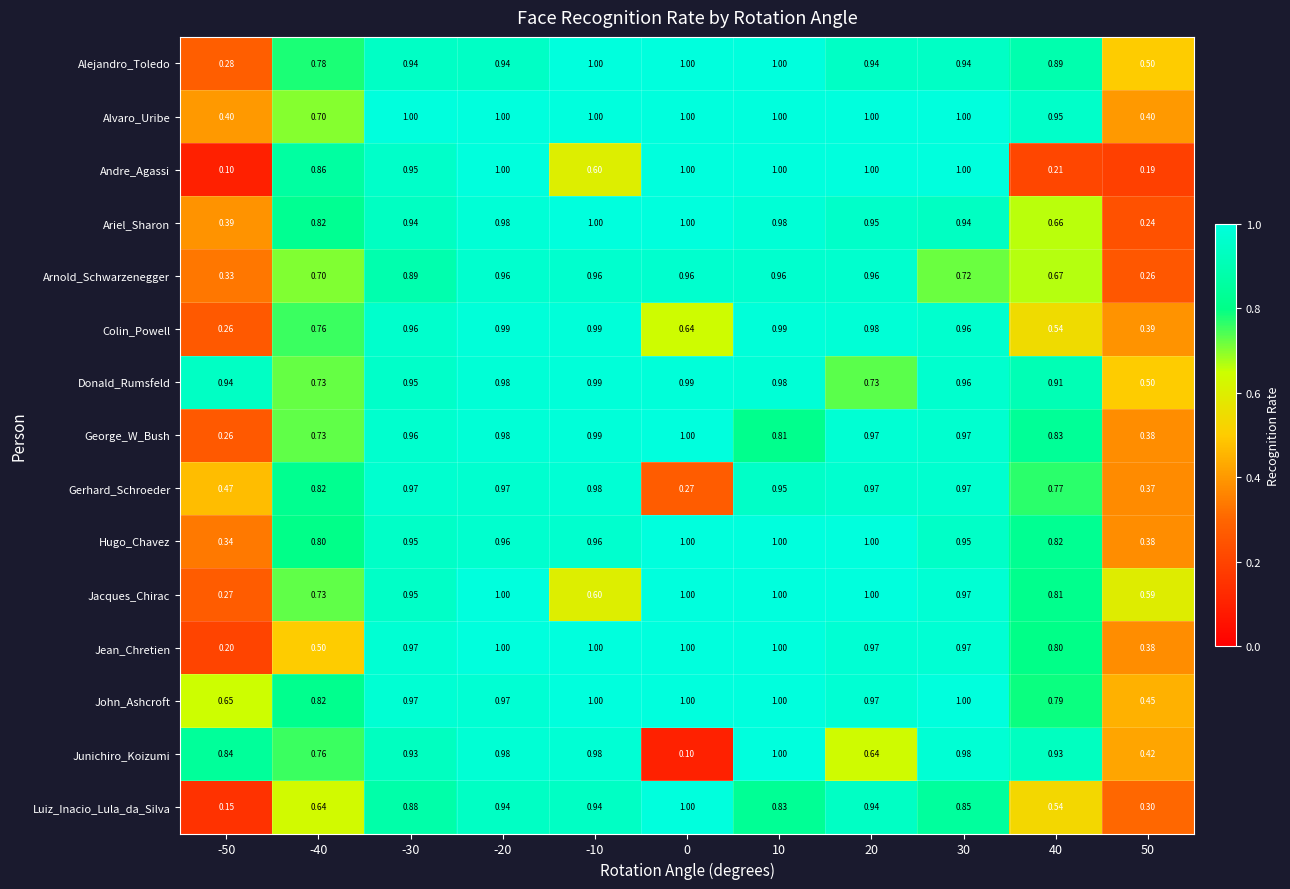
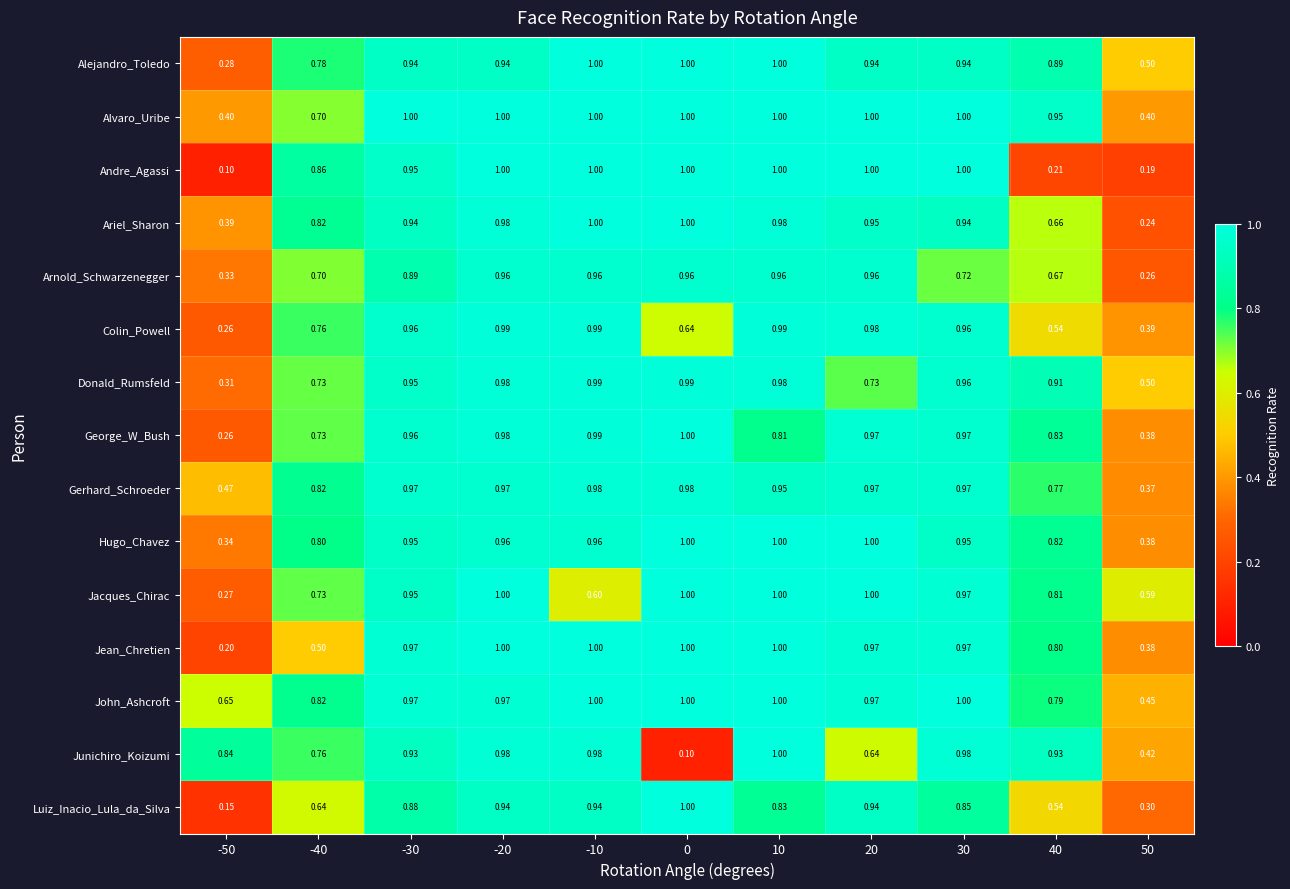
  {
    "Alejandro_Toledo": {
      "-50": 0.28,
      "-40": 0.78,
      "-30": 0.94,
      "-20": 0.94,
      "-10": 1.00,
      "0": 1.00,
      "10": 1.00,
      "20": 0.94,
      "30": 0.94,
      "40": 0.89,
      "50": 0.50
    },
    "Alvaro_Uribe": {
      "-50": 0.40,
      "-40": 0.70,
      "-30": 1.00,
      "-20": 1.00,
      "-10": 1.00,
      "0": 1.00,
      "10": 1.00,
      "20": 1.00,
      "30": 1.00,
      "40": 0.95,
      "50": 0.40
    },
    "Andre_Agassi": {
      "-50": 0.10,
      "-40": 0.86,
      "-30": 0.95,
      "-20": 1.00,
-     "-10": 0.60,
+     "-10": 1.00,
      "0": 1.00,
      "10": 1.00,
      "20": 1.00,
      "30": 1.00,
      "40": 0.21,
      "50": 0.19
    },
    "Ariel_Sharon": {
      "-50": 0.39,
      "-40": 0.82,
      "-30": 0.94,
      "-20": 0.98,
      "-10": 1.00,
      "0": 1.00,
      "10": 0.98,
      "20": 0.95,
      "30": 0.94,
      "40": 0.66,
      "50": 0.24
    },
    "Arnold_Schwarzenegger": {
      "-50": 0.33,
      "-40": 0.70,
      "-30": 0.89,
      "-20": 0.96,
      "-10": 0.96,
      "0": 0.96,
      "10": 0.96,
      "20": 0.96,
      "30": 0.72,
      "40": 0.67,
      "50": 0.26
    },
    "Colin_Powell": {
      "-50": 0.26,
      "-40": 0.76,
      "-30": 0.96,
      "-20": 0.99,
      "-10": 0.99,
      "0": 0.64,
      "10": 0.99,
      "20": 0.98,
      "30": 0.96,
      "40": 0.54,
      "50": 0.39
    },
    "Donald_Rumsfeld": {
-     "-50": 0.94,
+     "-50": 0.31,
      "-40": 0.73,
      "-30": 0.95,
      "-20": 0.98,
      "-10": 0.99,
      "0": 0.99,
      "10": 0.98,
      "20": 0.73,
      "30": 0.96,
      "40": 0.91,
      "50": 0.50
    },
    "George_W_Bush": {
      "-50": 0.26,
      "-40": 0.73,
      "-30": 0.96,
      "-20": 0.98,
      "-10": 0.99,
      "0": 1.00,
      "10": 0.81,
      "20": 0.97,
      "30": 0.97,
      "40": 0.83,
      "50": 0.38
    },
    "Gerhard_Schroeder": {
      "-50": 0.47,
      "-40": 0.82,
      "-30": 0.97,
      "-20": 0.97,
      "-10": 0.98,
-     "0": 0.27,
+     "0": 0.98,
      "10": 0.95,
      "20": 0.97,
      "30": 0.97,
      "40": 0.77,
      "50": 0.37
    },
    "Hugo_Chavez": {
      "-50": 0.34,
      "-40": 0.80,
      "-30": 0.95,
      "-20": 0.96,
      "-10": 0.96,
      "0": 1.00,
      "10": 1.00,
      "20": 1.00,
      "30": 0.95,
      "40": 0.82,
      "50": 0.38
    },
    "Jacques_Chirac": {
      "-50": 0.27,
      "-40": 0.73,
      "-30": 0.95,
      "-20": 1.00,
      "-10": 0.60,
      "0": 1.00,
      "10": 1.00,
      "20": 1.00,
      "30": 0.97,
      "40": 0.81,
      "50": 0.59
    },
    "Jean_Chretien": {
      "-50": 0.20,
      "-40": 0.50,
      "-30": 0.97,
      "-20": 1.00,
      "-10": 1.00,
      "0": 1.00,
      "10": 1.00,
      "20": 0.97,
      "30": 0.97,
      "40": 0.80,
      "50": 0.38
    },
    "John_Ashcroft": {
      "-50": 0.65,
      "-40": 0.82,
      "-30": 0.97,
      "-20": 0.97,
      "-10": 1.00,
      "0": 1.00,
      "10": 1.00,
      "20": 0.97,
      "30": 1.00,
      "40": 0.79,
      "50": 0.45
    },
    "Junichiro_Koizumi": {
      "-50": 0.84,
      "-40": 0.76,
      "-30": 0.93,
      "-20": 0.98,
      "-10": 0.98,
      "0": 0.10,
      "10": 1.00,
      "20": 0.64,
      "30": 0.98,
      "40": 0.93,
      "50": 0.42
    },
    "Luiz_Inacio_Lula_da_Silva": {
      "-50": 0.15,
      "-40": 0.64,
      "-30": 0.88,
      "-20": 0.94,
      "-10": 0.94,
      "0": 1.00,
      "10": 0.83,
      "20": 0.94,
      "30": 0.85,
      "40": 0.54,
      "50": 0.30
    }
  }
